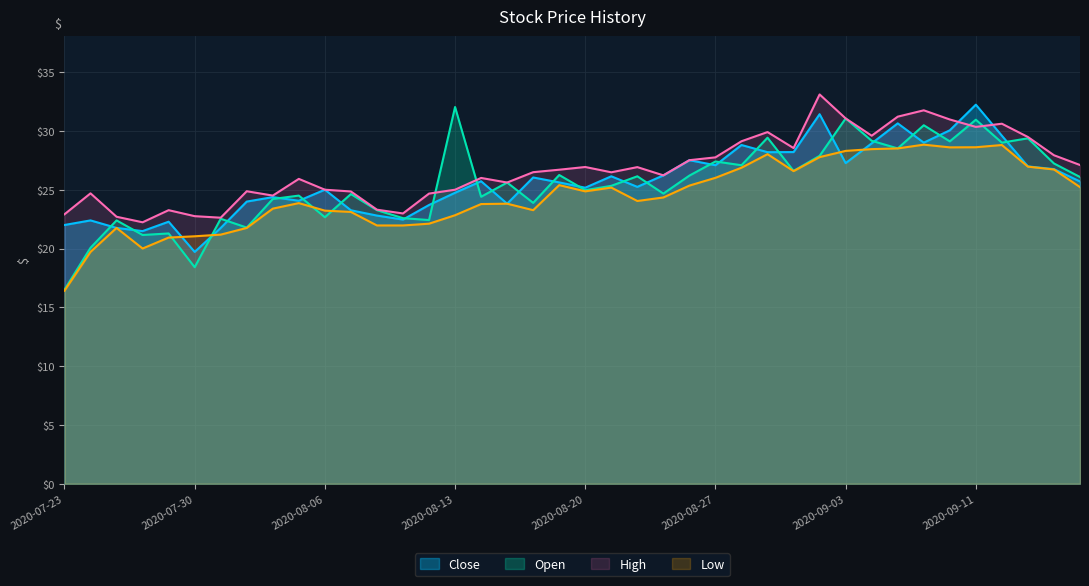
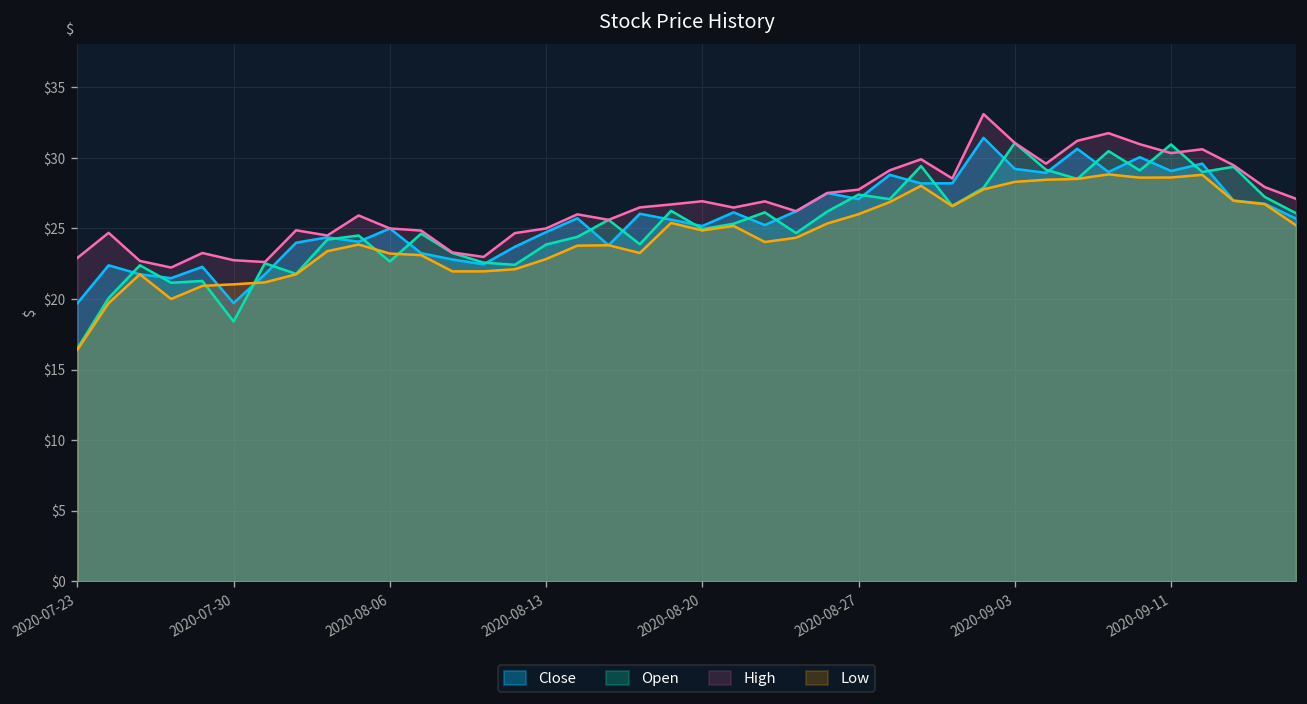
  {
    "Close": {
-     "2020-07-23": "$22.0",
+     "2020-07-23": "$19.7",
      "2020-07-30": "$19.7",
      "2020-08-13": "$24.7",
      "2020-08-27": "$27.1",
-     "2020-09-03": "$27.3",
-     "2020-09-11": "$32.2"
+     "2020-09-03": "$29.2",
+     "2020-09-11": "$29.1"
    },
    "Open": {
      "2020-07-30": "$18.4",
      "2020-08-06": "$22.7",
-     "2020-08-13": "$32.0",
+     "2020-08-13": "$23.9",
      "2020-08-27": "$27.4",
      "2020-09-11": "$31.0"
    }
  }
